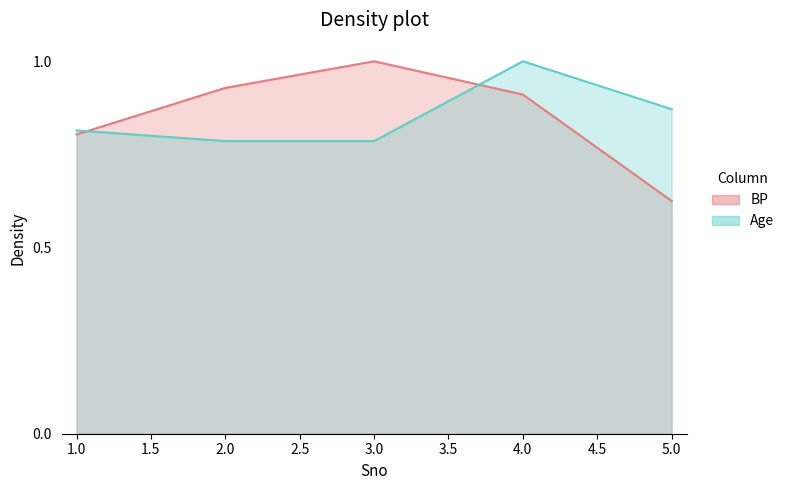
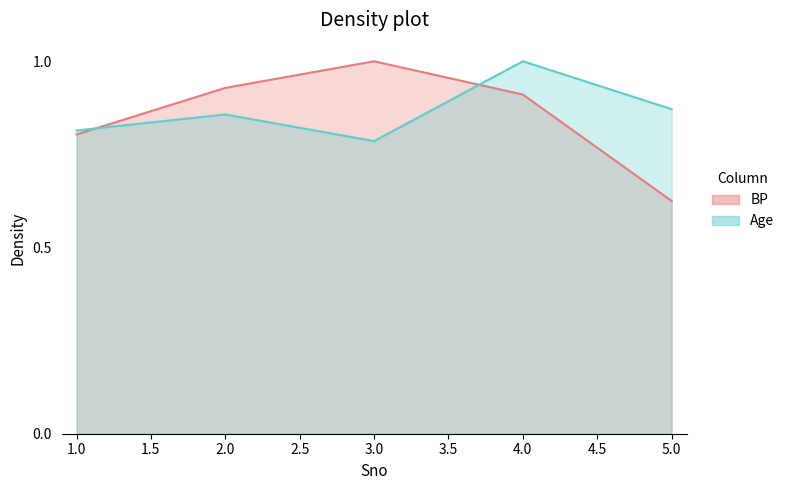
  {
    "BP": {
      "1.0": 0.80,
      "2.0": 0.93,
      "3.0": 1.00,
      "4.0": 0.91,
      "5.0": 0.63
    },
    "Age": {
      "1.0": 0.81,
-     "2.0": 0.79,
+     "2.0": 0.86,
      "3.0": 0.79,
      "4.0": 1.00,
      "5.0": 0.87
    }
  }
